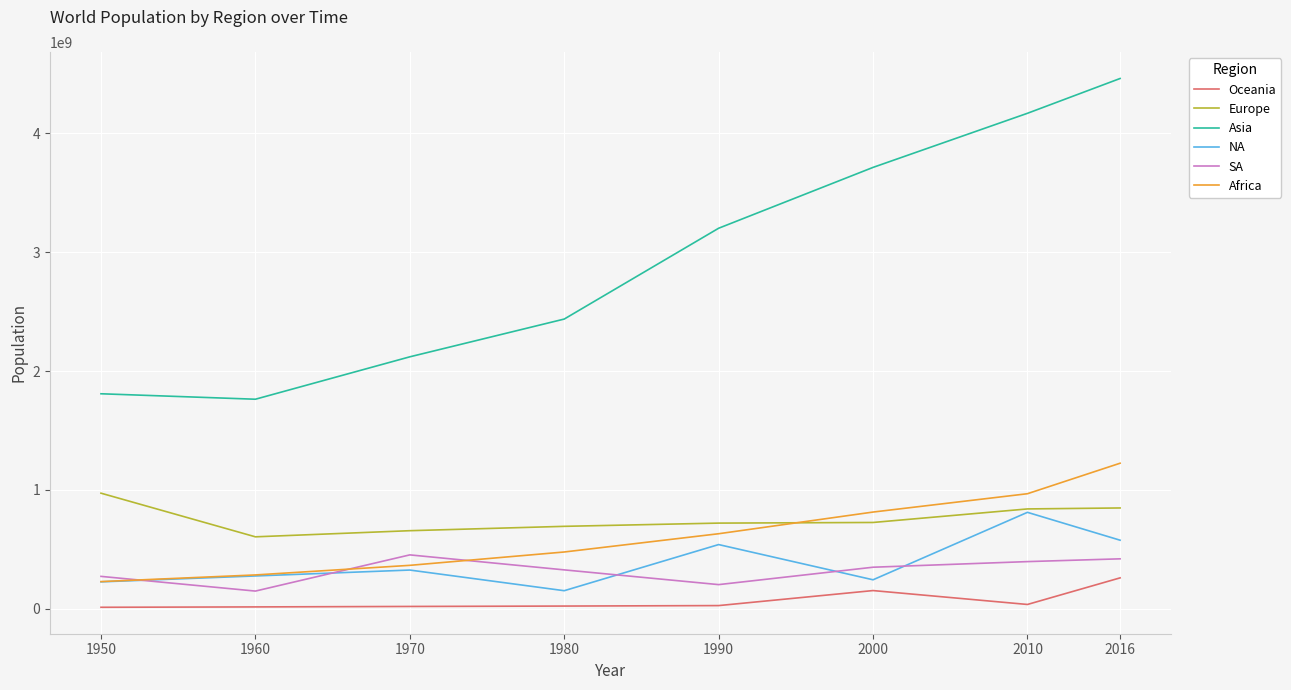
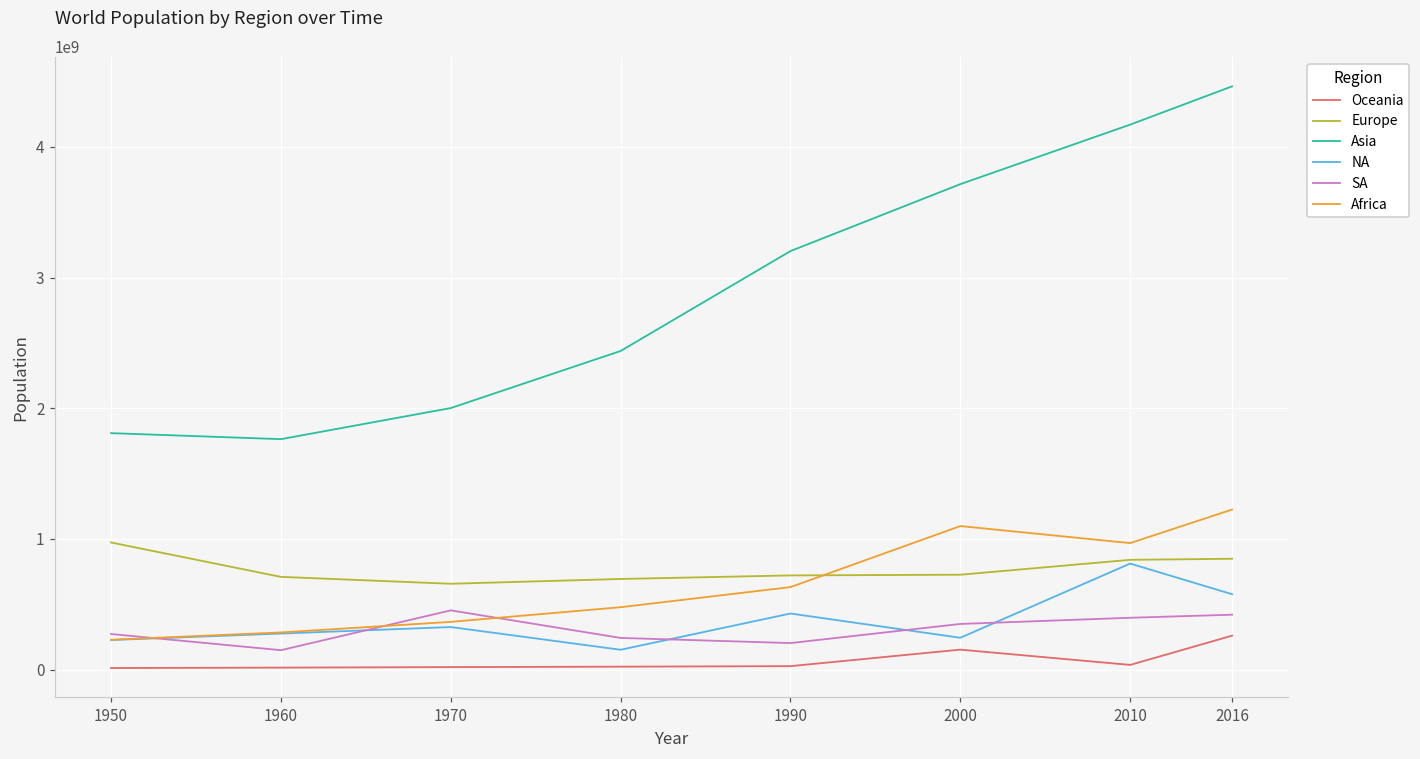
  {
    "Oceania": {
      "1950": 10000000,
      "1960": 20000000,
      "1970": 20000000,
      "1980": 20000000,
      "1990": 30000000,
      "2000": 150000000,
      "2010": 40000000,
      "2016": 260000000
    },
    "Europe": {
      "1950": 970000000,
-     "1960": 610000000,
+     "1960": 710000000,
      "1970": 660000000,
      "1980": 690000000,
      "1990": 720000000,
      "2000": 730000000,
      "2010": 840000000,
      "2016": 850000000
    },
    "Asia": {
      "1950": 1810000000,
      "1960": 1760000000,
-     "1970": 2120000000,
+     "1970": 2000000000,
      "1980": 2440000000,
      "1990": 3200000000,
      "2000": 3710000000,
      "2010": 4170000000,
      "2016": 4460000000
    },
    "NA": {
      "1970": 330000000,
      "1980": 150000000,
-     "1990": 540000000,
+     "1990": 430000000,
      "2000": 240000000,
      "2010": 810000000,
      "2016": 580000000
    },
    "SA": {
      "1950": 270000000,
      "1960": 150000000,
      "1970": 450000000,
-     "1980": 330000000,
+     "1980": 240000000,
      "1990": 200000000,
      "2000": 350000000,
      "2010": 400000000,
      "2016": 420000000
    },
    "Africa": {
      "1970": 370000000,
      "1980": 480000000,
      "1990": 630000000,
-     "2000": 810000000,
+     "2000": 1100000000,
      "2010": 970000000,
      "2016": 1230000000
    }
  }
